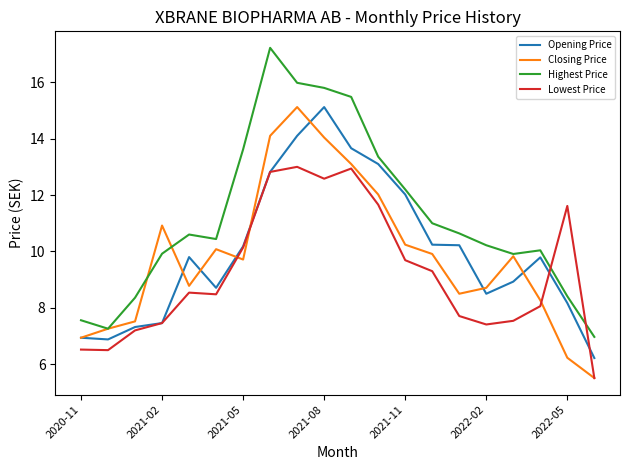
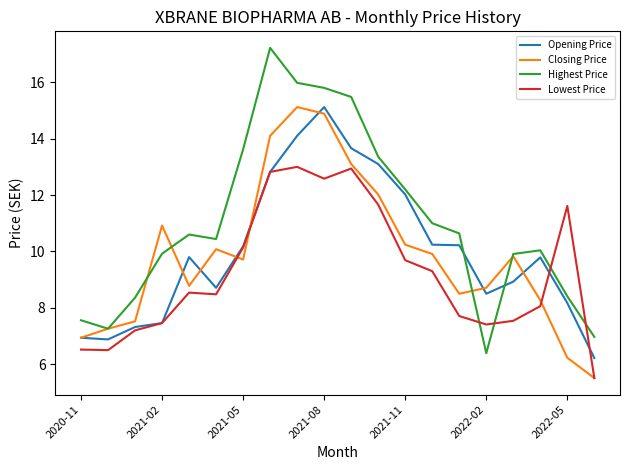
  {
    "Opening Price": {
      "2021-08": 15.1,
      "2021-11": 12.0,
      "2022-02": 8.5,
      "2022-05": 8.2
    },
    "Closing Price": {
      "2021-02": 10.9,
      "2021-05": 9.7,
-     "2021-08": 14.0,
+     "2021-08": 14.9,
      "2021-11": 10.2,
      "2022-02": 8.7,
      "2022-05": 6.2
    },
    "Highest Price": {
      "2020-11": 7.6,
      "2021-02": 9.9,
      "2021-05": 13.6,
      "2021-08": 15.8,
      "2021-11": 12.2,
-     "2022-02": 10.2,
+     "2022-02": 6.4,
      "2022-05": 8.4
    },
    "Lowest Price": {
      "2020-11": 6.5,
      "2021-08": 12.6,
      "2021-11": 9.7,
      "2022-02": 7.4,
      "2022-05": 11.6
    }
  }
